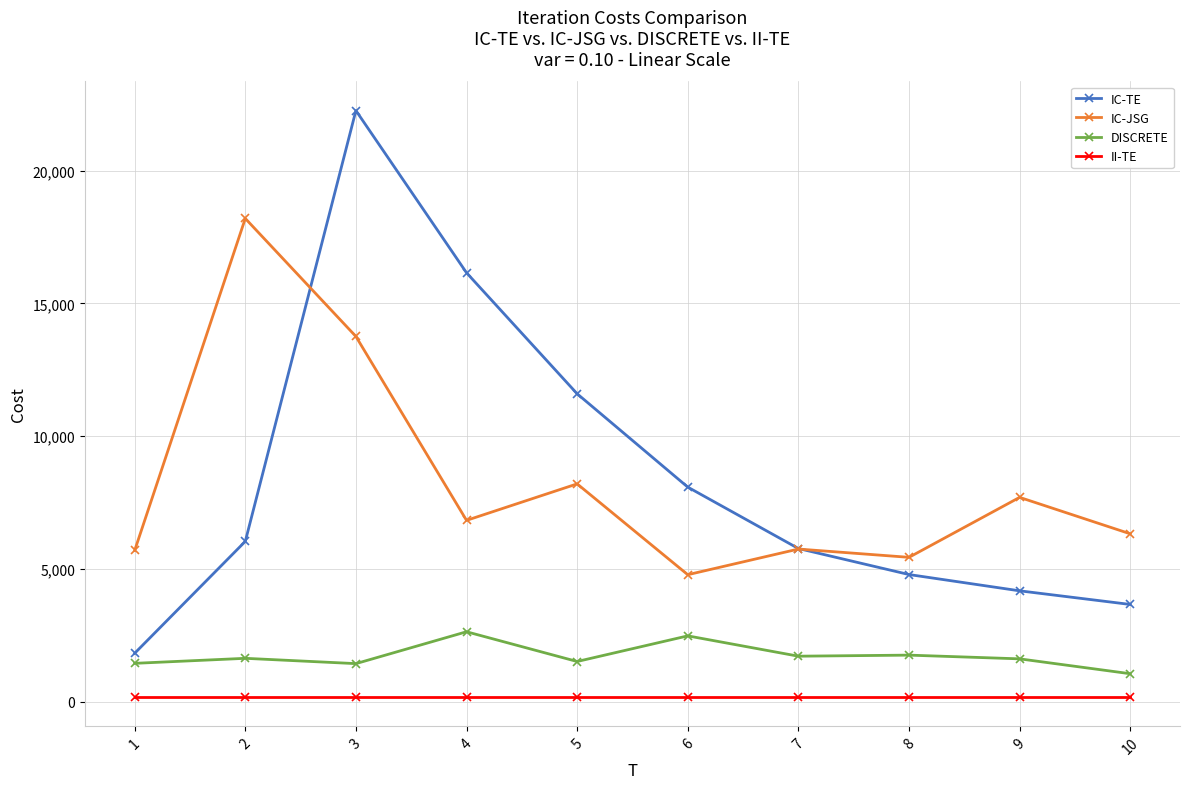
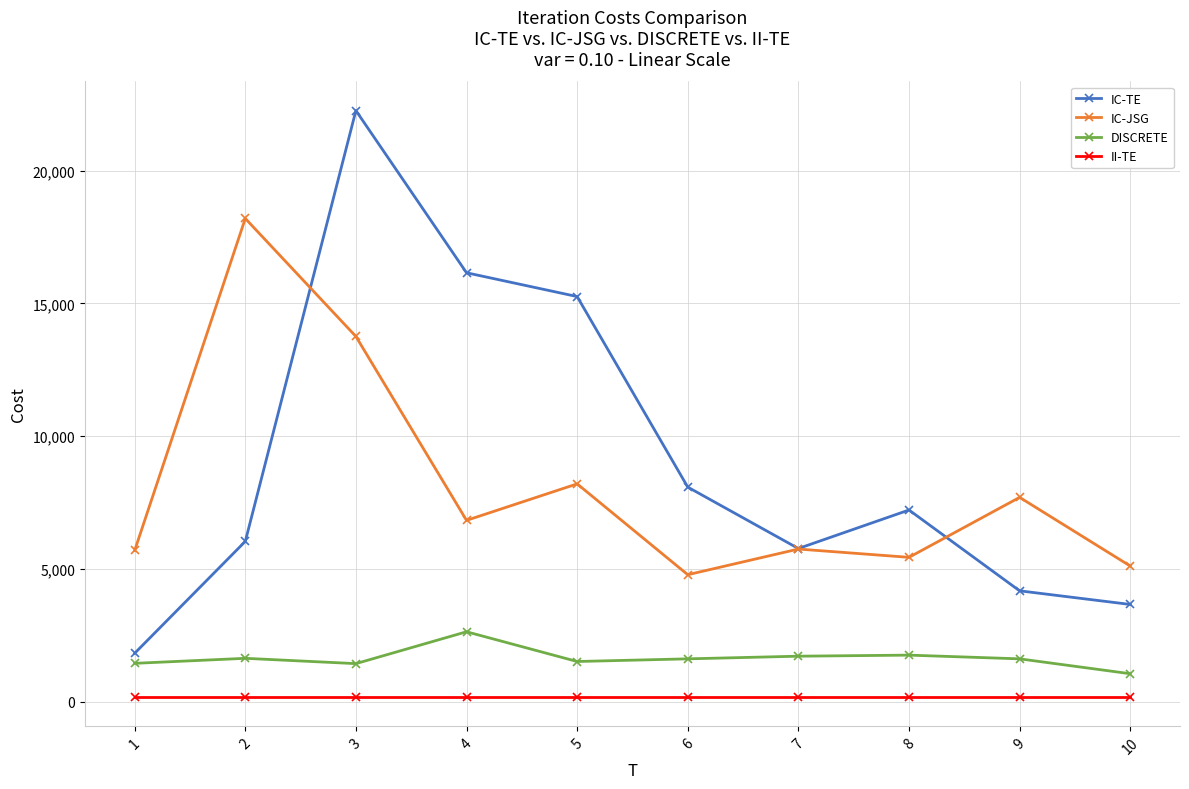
  {
    "IC-TE": {
      "1": "1,800",
      "2": "6,000",
      "3": "22,300",
      "4": "16,200",
-     "5": "11,600",
+     "5": "15,300",
      "6": "8,100",
-     "8": "4,800",
+     "8": "7,200",
      "9": "4,200",
      "10": "3,700"
    },
    "IC-JSG": {
      "1": "5,700",
      "2": "18,200",
      "3": "13,800",
      "4": "6,800",
      "5": "8,200",
      "6": "4,800",
      "8": "5,400",
      "9": "7,700",
-     "10": "6,300"
+     "10": "5,100"
    },
    "DISCRETE": {
      "1": "1,500",
      "2": "1,600",
      "3": "1,400",
      "4": "2,600",
      "5": "1,500",
-     "6": "2,500",
+     "6": "1,600",
      "7": "1,700",
      "8": "1,800",
      "9": "1,600",
      "10": "1,100"
    },
    "II-TE": {
      "1": "200",
      "2": "200",
      "3": "200",
      "4": "200",
      "5": "200",
      "6": "200",
      "7": "200",
      "8": "200",
      "9": "200",
      "10": "200"
    }
  }
